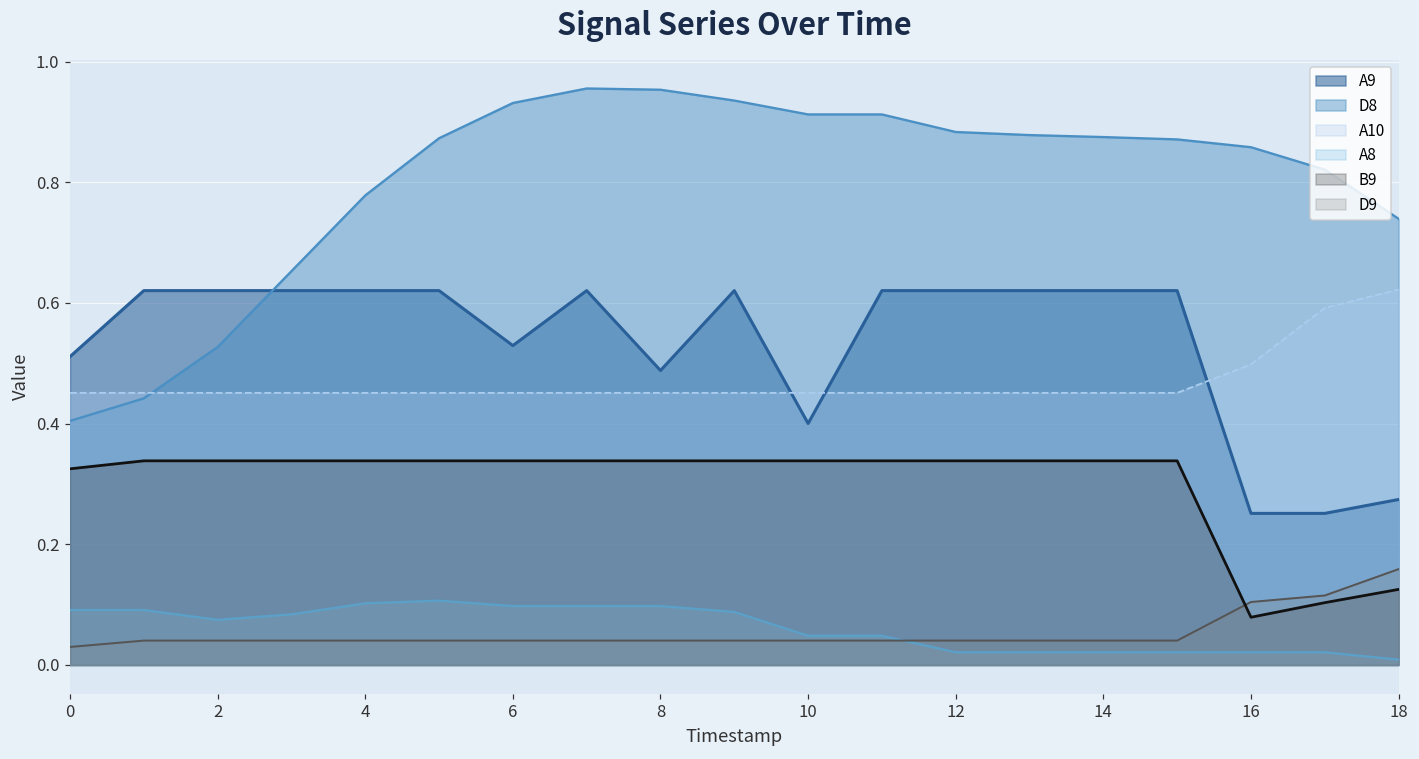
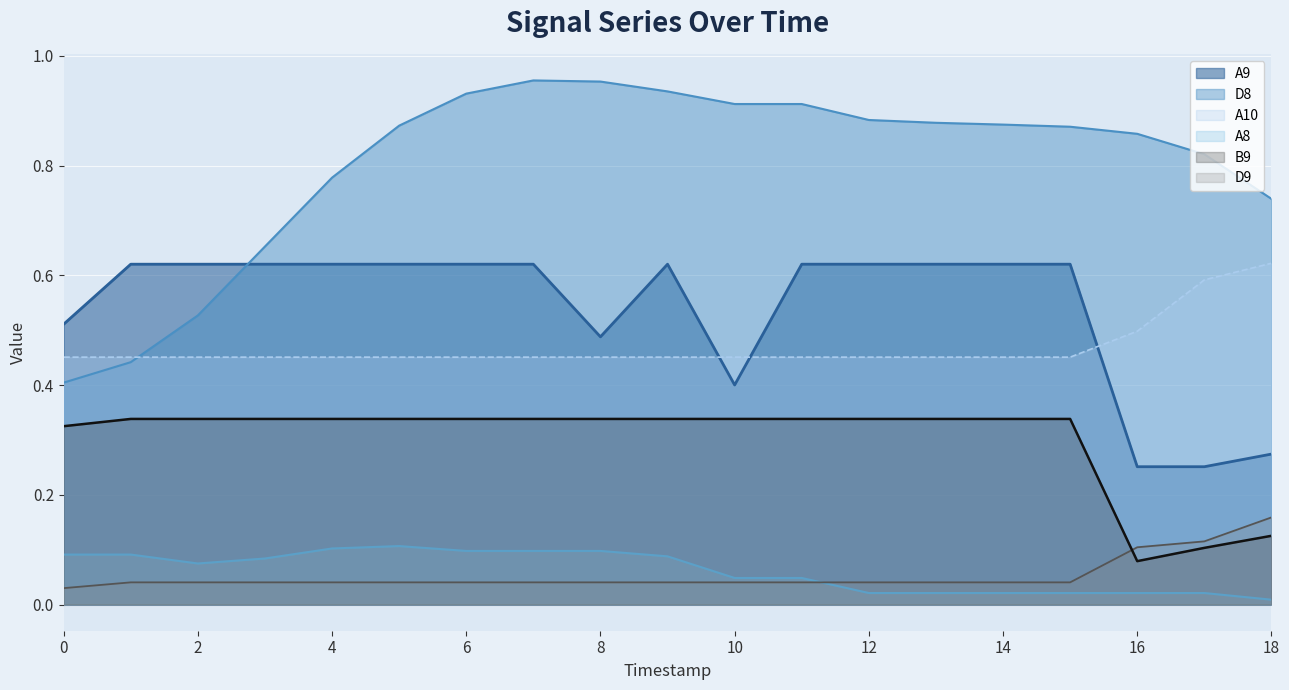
  {
    "A9": {
      "0": 0.51,
      "2": 0.62,
      "4": 0.62,
-     "6": 0.53,
+     "6": 0.62,
      "8": 0.49,
      "10": 0.40,
      "12": 0.62,
      "14": 0.62,
      "16": 0.25,
      "18": 0.27
    }
  }
